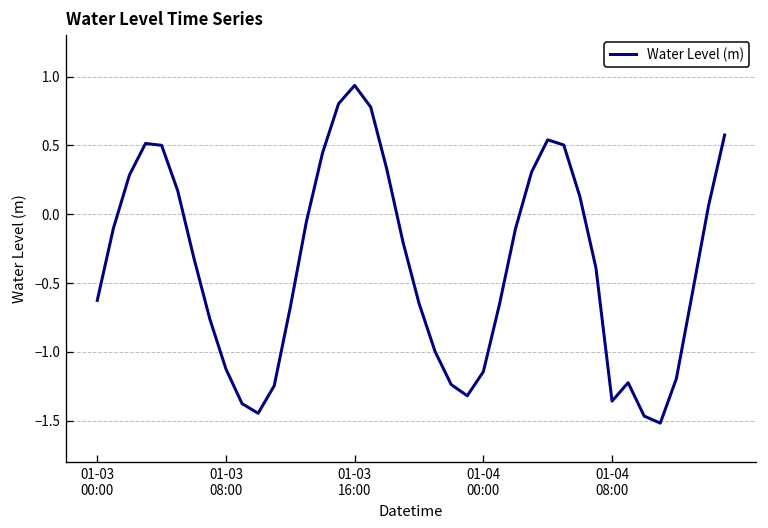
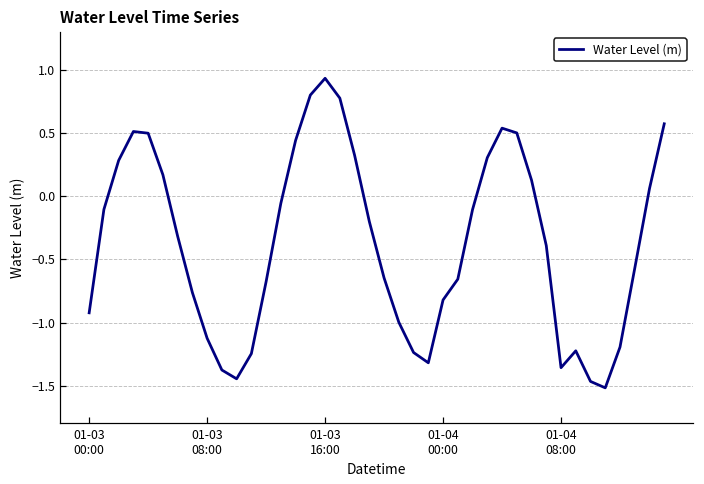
  {
-   "01-03 00:00": -0.63,
+   "01-03 00:00": -0.92,
    "01-03 08:00": -1.12,
    "01-03 16:00": 0.94,
-   "01-04 00:00": -1.14,
+   "01-04 00:00": -0.82,
    "01-04 08:00": -1.36
  }
